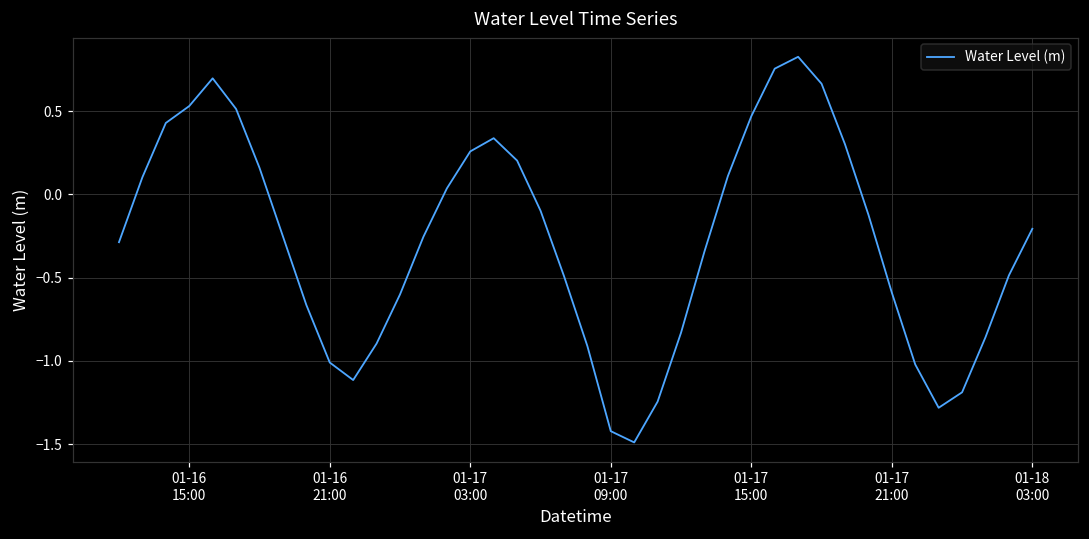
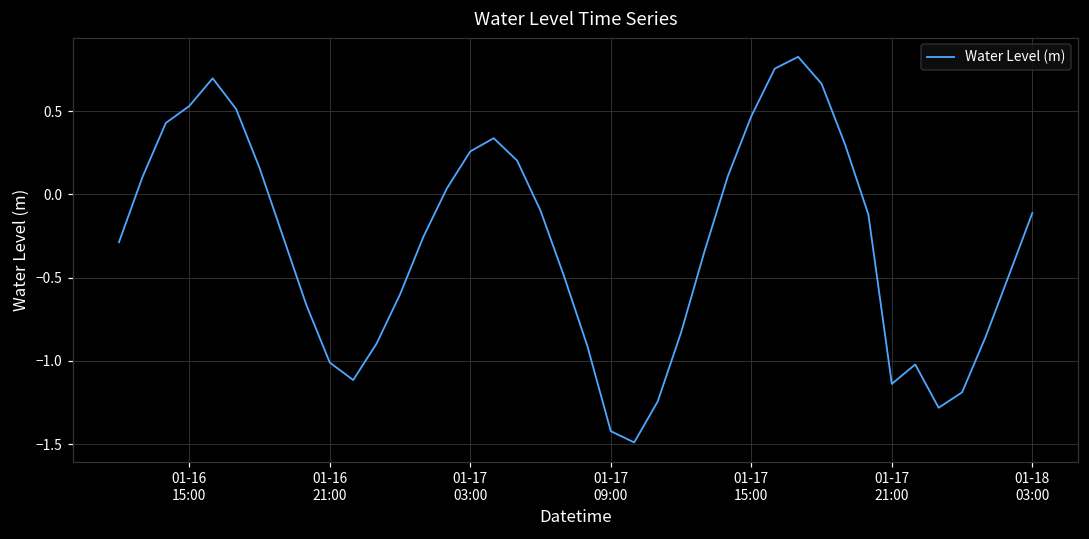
  {
    "01-16 15:00": 0.53,
    "01-16 21:00": -1.01,
    "01-17 03:00": 0.26,
    "01-17 09:00": -1.42,
    "01-17 15:00": 0.47,
-   "01-17 21:00": -0.59,
-   "01-18 03:00": -0.21
+   "01-17 21:00": -1.14,
+   "01-18 03:00": -0.11
  }
